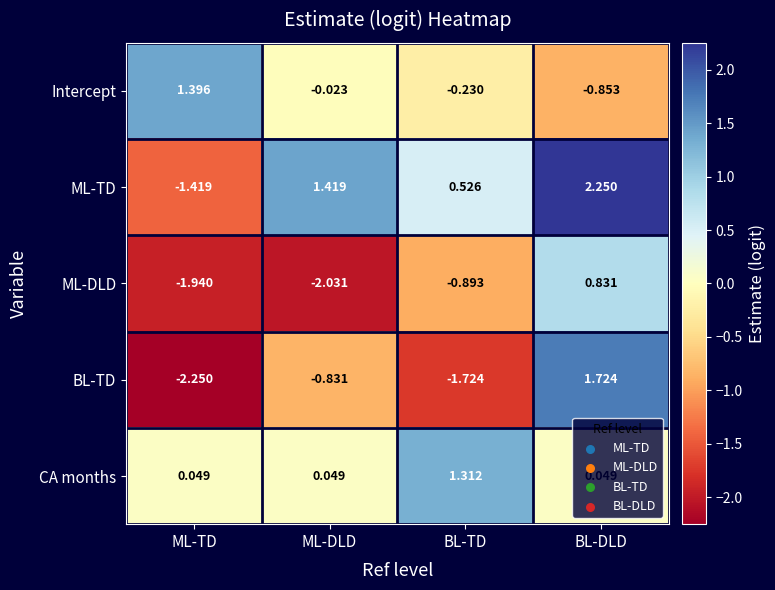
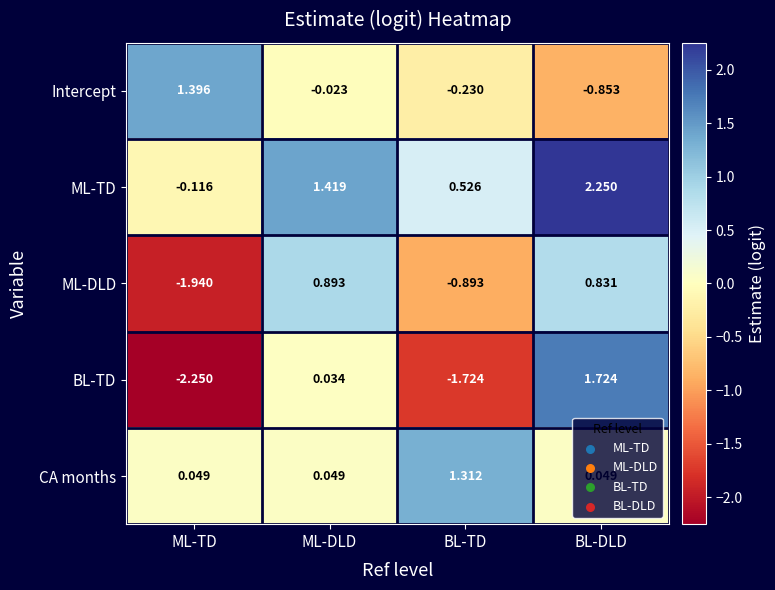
  {
    "Intercept": {
      "ML-TD": 1.396,
      "ML-DLD": -0.023,
      "BL-TD": -0.230,
      "BL-DLD": -0.853
    },
    "ML-TD": {
-     "ML-TD": -1.419,
+     "ML-TD": -0.116,
      "ML-DLD": 1.419,
      "BL-TD": 0.526,
      "BL-DLD": 2.250
    },
    "ML-DLD": {
      "ML-TD": -1.940,
-     "ML-DLD": -2.031,
+     "ML-DLD": 0.893,
      "BL-TD": -0.893,
      "BL-DLD": 0.831
    },
    "BL-TD": {
      "ML-TD": -2.250,
-     "ML-DLD": -0.831,
+     "ML-DLD": 0.034,
      "BL-TD": -1.724,
      "BL-DLD": 1.724
    },
    "CA months": {
      "ML-TD": 0.049,
      "ML-DLD": 0.049,
      "BL-TD": 1.312
    }
  }
